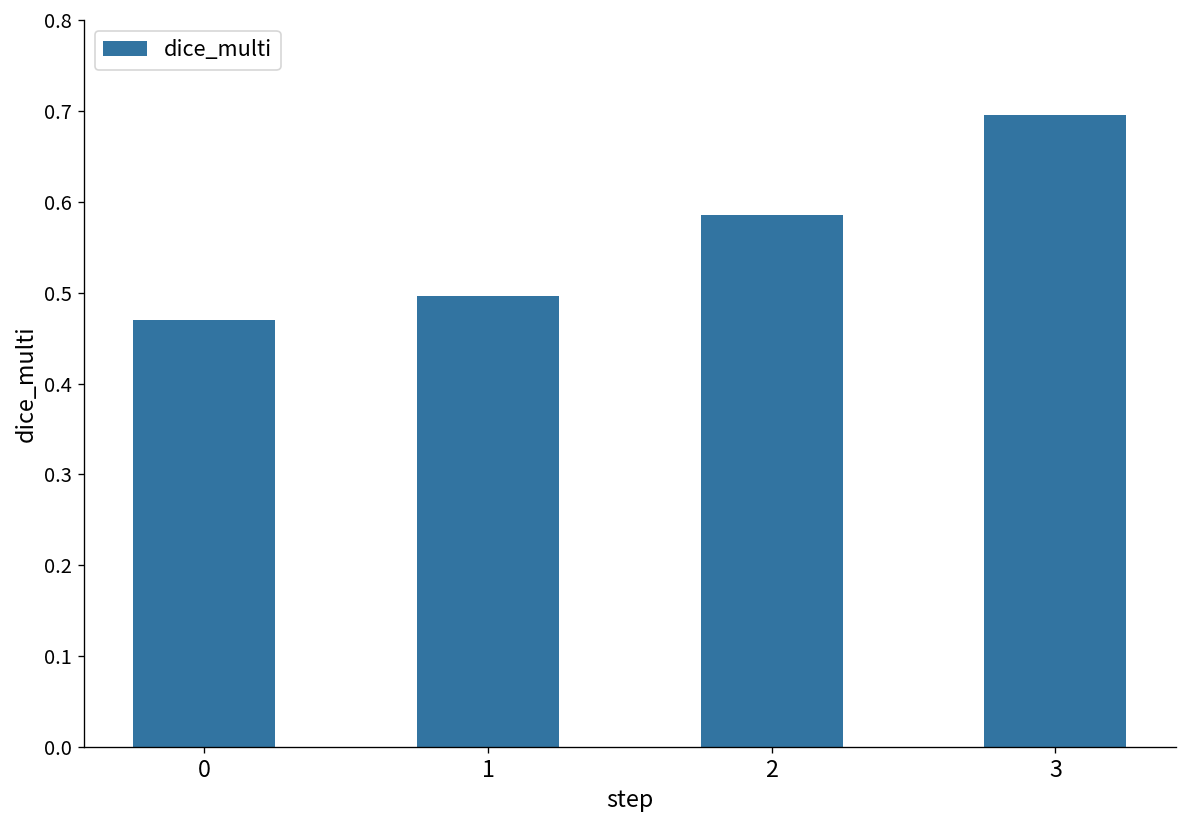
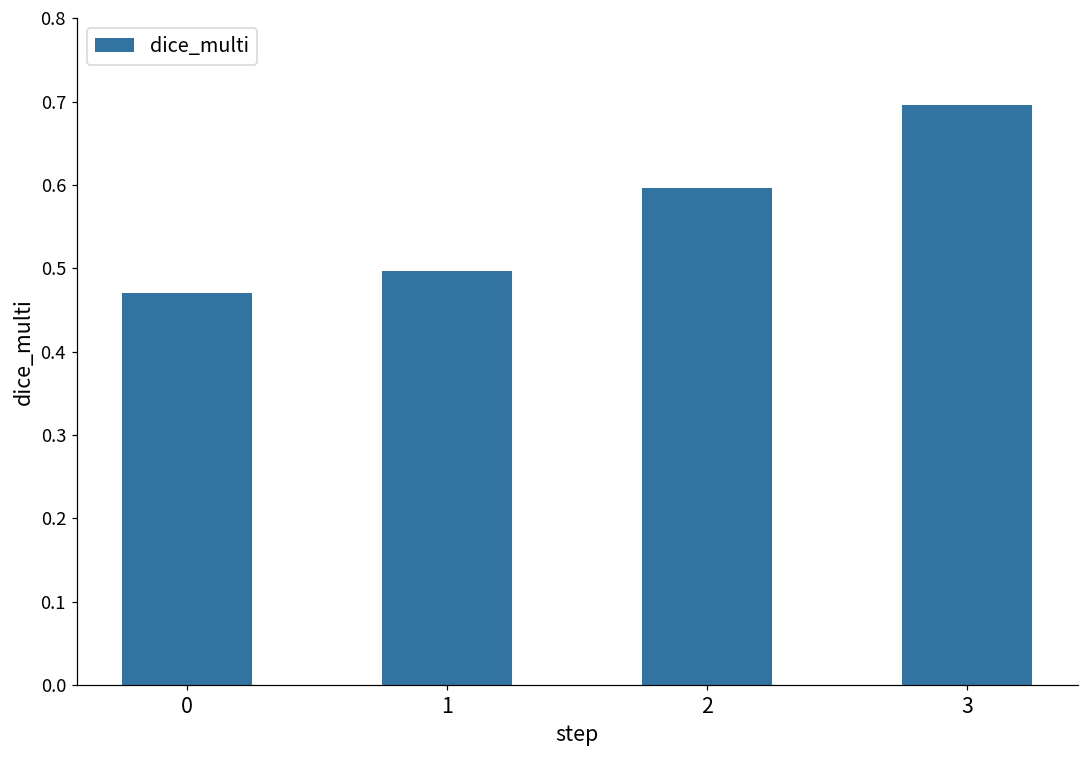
  {
    "0": 0.47,
    "1": 0.50,
-   "2": 0.59,
+   "2": 0.60,
    "3": 0.70
  }
